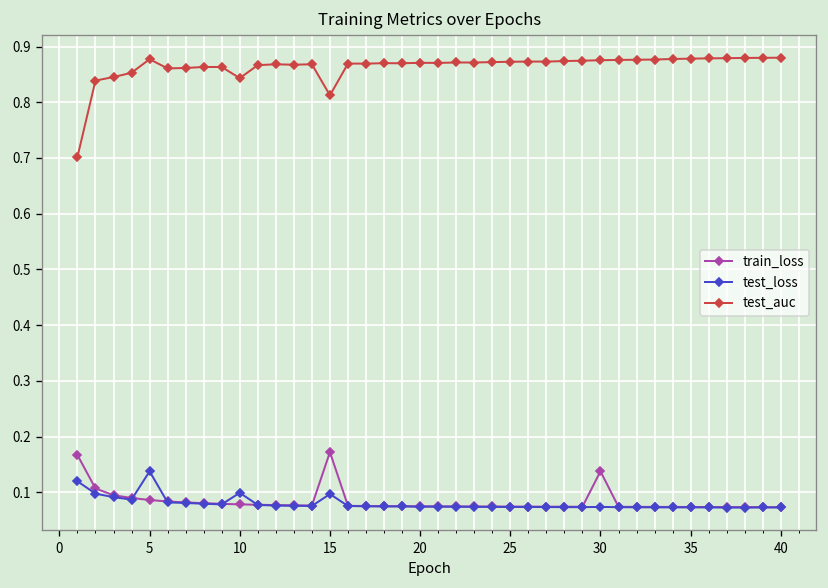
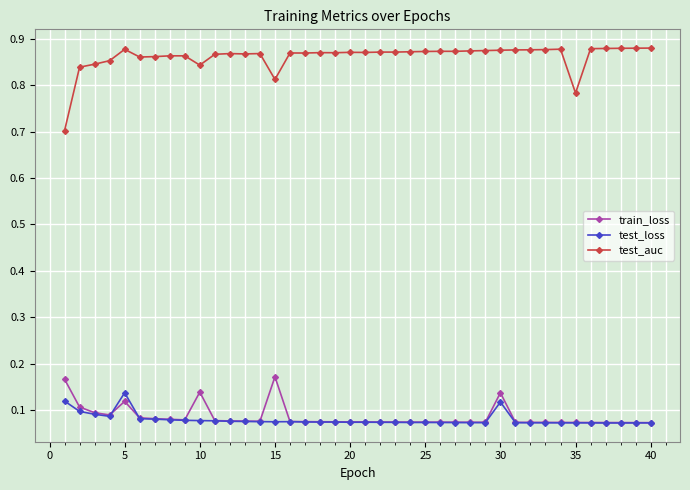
  {
    "train_loss": {
-     "5": 0.09,
-     "10": 0.08,
+     "5": 0.12,
+     "10": 0.14,
      "15": 0.17,
      "30": 0.14
    },
    "test_loss": {
      "5": 0.14,
-     "10": 0.10,
-     "15": 0.10,
-     "30": 0.07
+     "10": 0.08,
+     "15": 0.08,
+     "30": 0.12
    },
    "test_auc": {
      "5": 0.88,
      "10": 0.84,
      "15": 0.81,
      "20": 0.87,
      "25": 0.87,
      "30": 0.88,
-     "35": 0.88,
+     "35": 0.78,
      "40": 0.88
    }
  }
